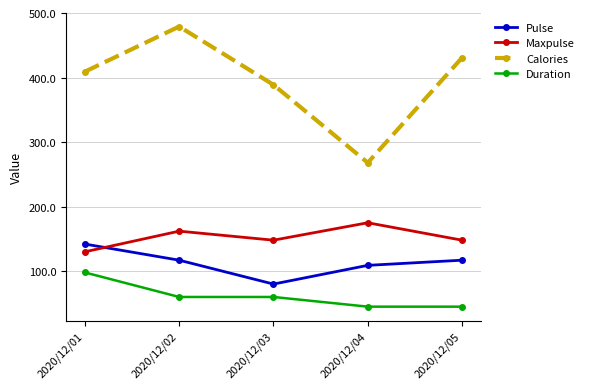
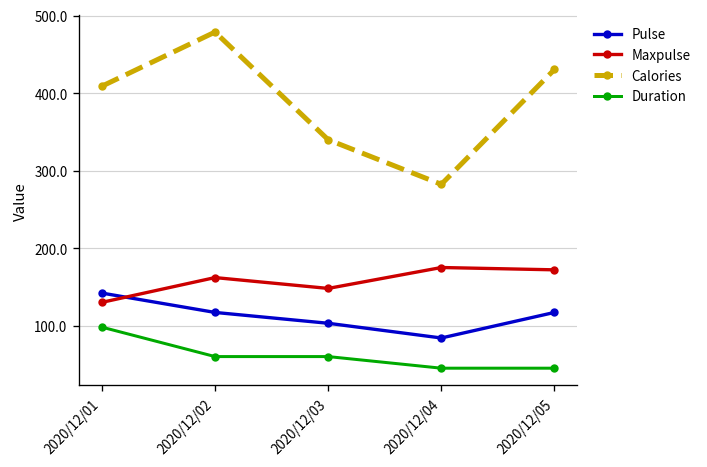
  {
    "Pulse": {
      "2020/12/01": 140,
      "2020/12/02": 120,
-     "2020/12/03": 80,
-     "2020/12/04": 110,
+     "2020/12/03": 100,
+     "2020/12/04": 80,
      "2020/12/05": 120
    },
    "Maxpulse": {
      "2020/12/01": 130,
      "2020/12/02": 160,
      "2020/12/03": 150,
      "2020/12/04": 180,
-     "2020/12/05": 150
+     "2020/12/05": 170
    },
    "Calories": {
      "2020/12/01": 410,
      "2020/12/02": 480,
-     "2020/12/03": 390,
-     "2020/12/04": 270,
+     "2020/12/03": 340,
+     "2020/12/04": 280,
      "2020/12/05": 430
    },
    "Duration": {
      "2020/12/01": 100,
      "2020/12/02": 60,
      "2020/12/03": 60,
      "2020/12/04": 50,
      "2020/12/05": 50
    }
  }
